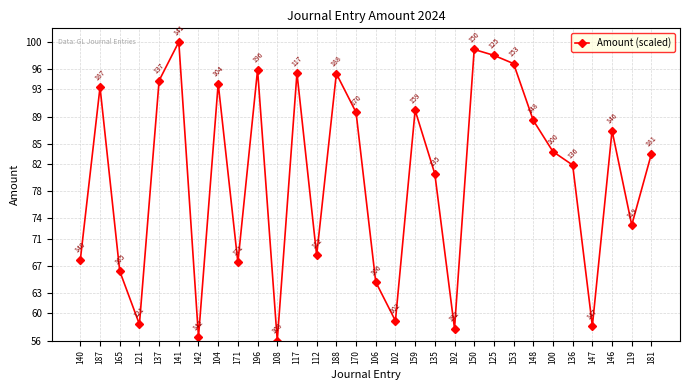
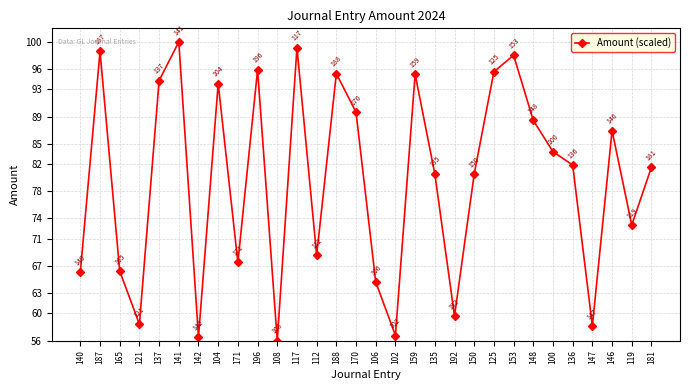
  {
-   "140": 68,
-   "187": 93,
-   "117": 95,
-   "102": 59,
-   "159": 90,
-   "192": 58,
-   "150": 99,
-   "125": 98,
-   "153": 97,
-   "181": 84
+   "140": 66,
+   "187": 99,
+   "117": 99,
+   "102": 57,
+   "159": 95,
+   "192": 60,
+   "150": 81,
+   "125": 96,
+   "153": 98,
+   "181": 82
  }
